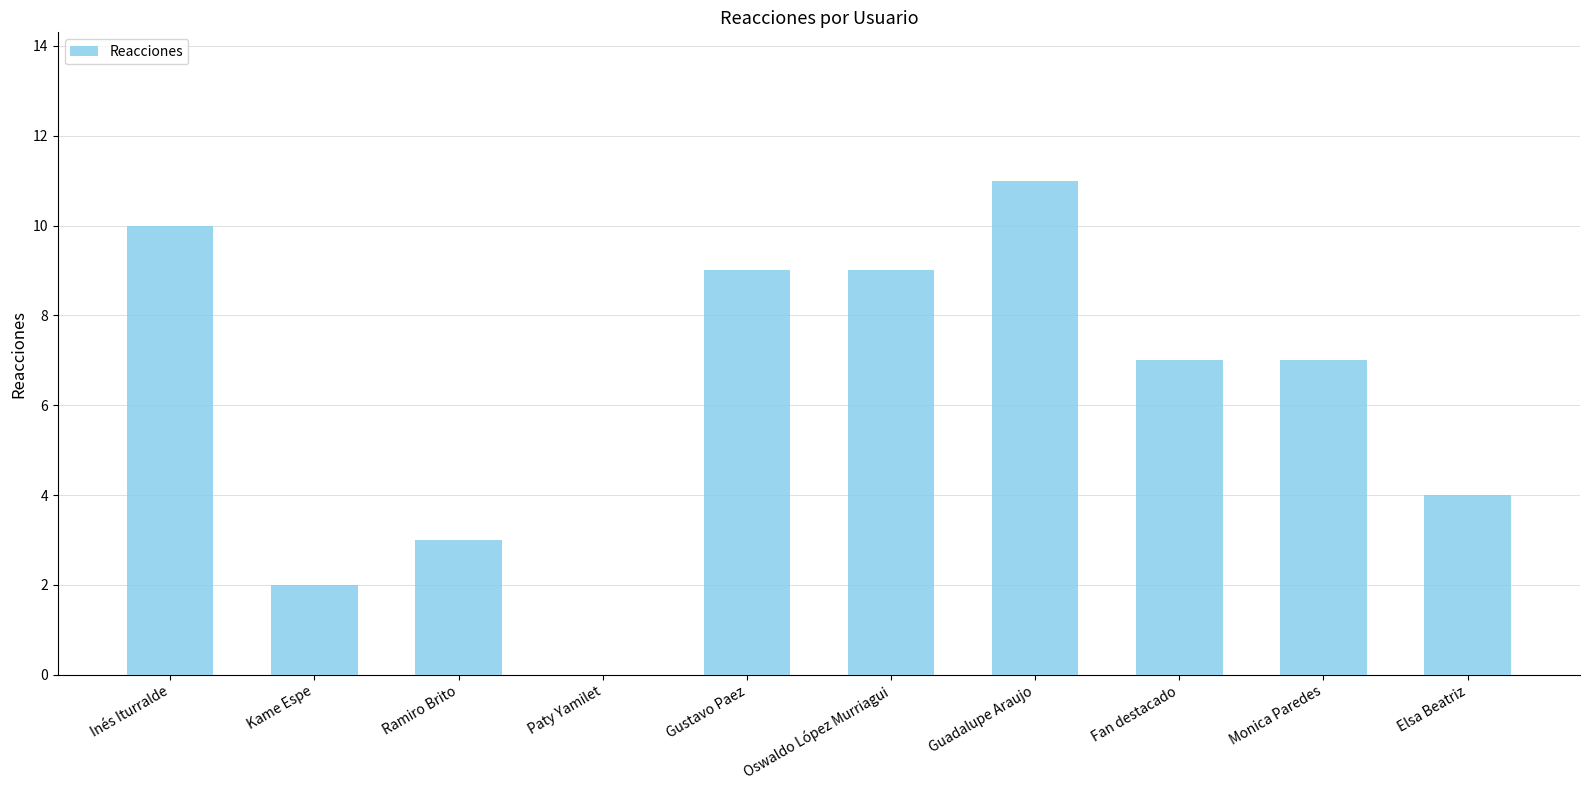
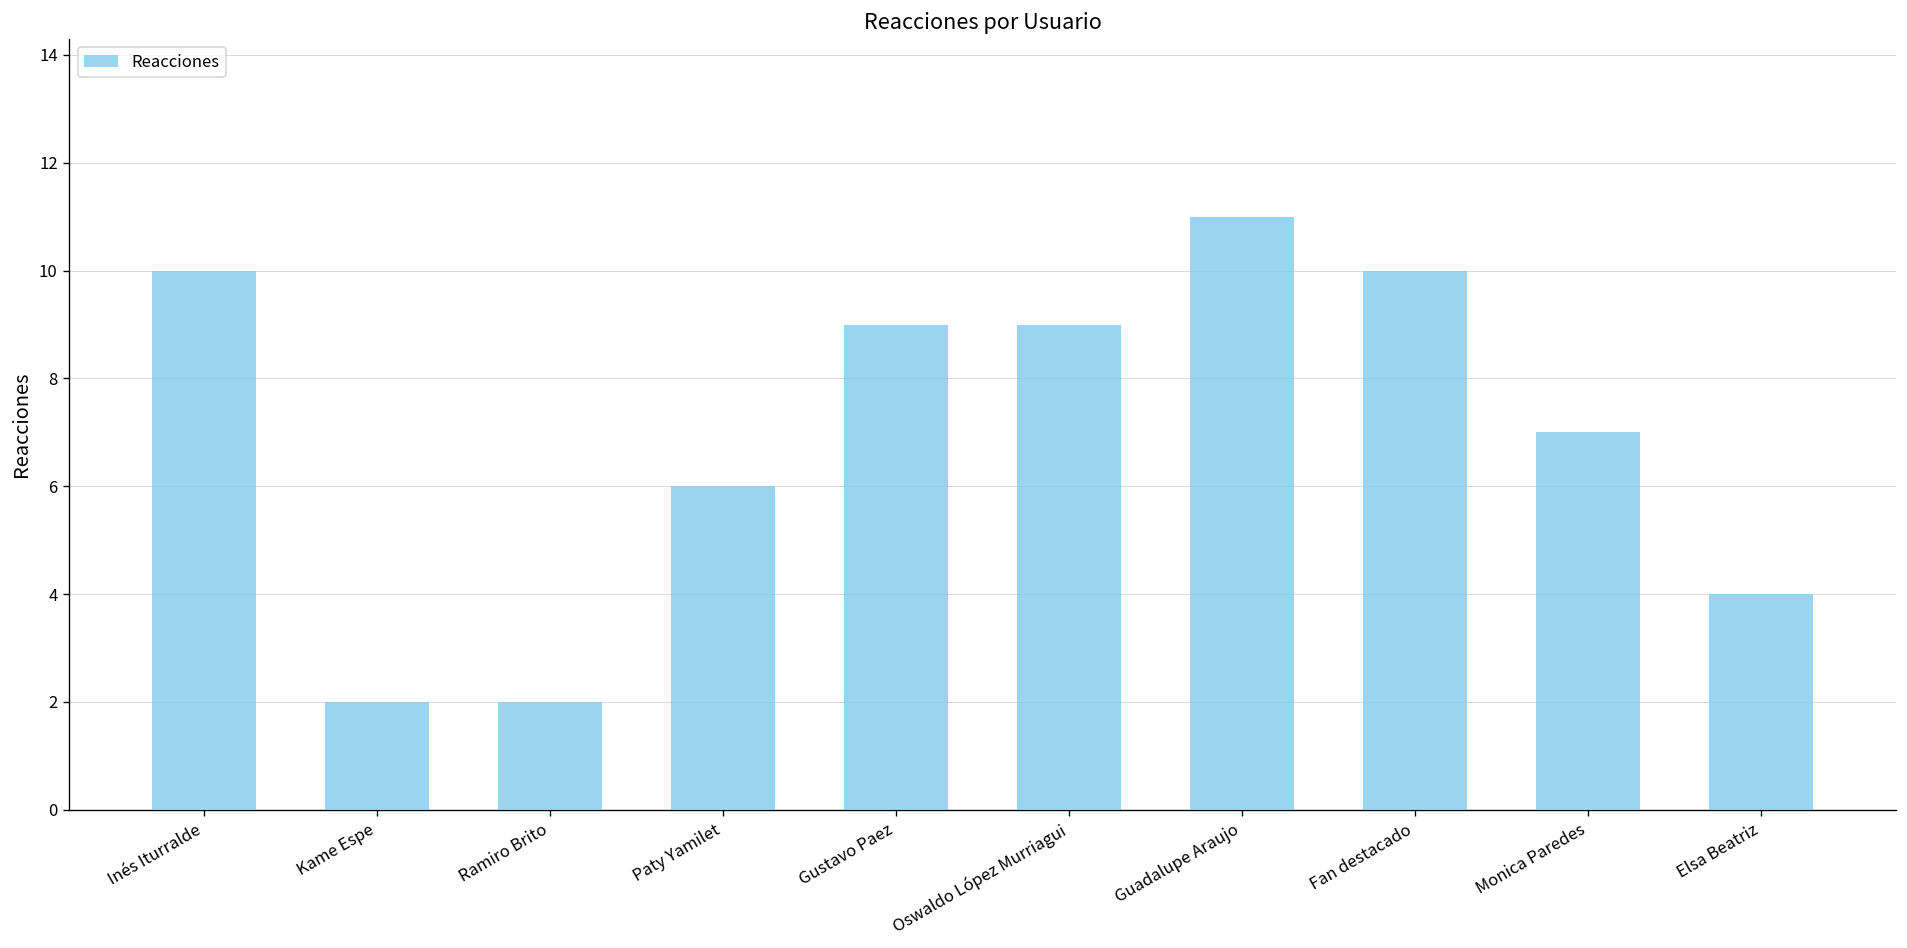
  {
    "Inés Iturralde": 10,
    "Kame Espe": 2,
-   "Ramiro Brito": 3,
-   "Paty Yamilet": 0,
+   "Ramiro Brito": 2,
+   "Paty Yamilet": 6,
    "Gustavo Paez": 9,
    "Oswaldo López Murriagui": 9,
    "Guadalupe Araujo": 11,
-   "Fan destacado": 7,
+   "Fan destacado": 10,
    "Monica Paredes": 7,
    "Elsa Beatriz": 4
  }
